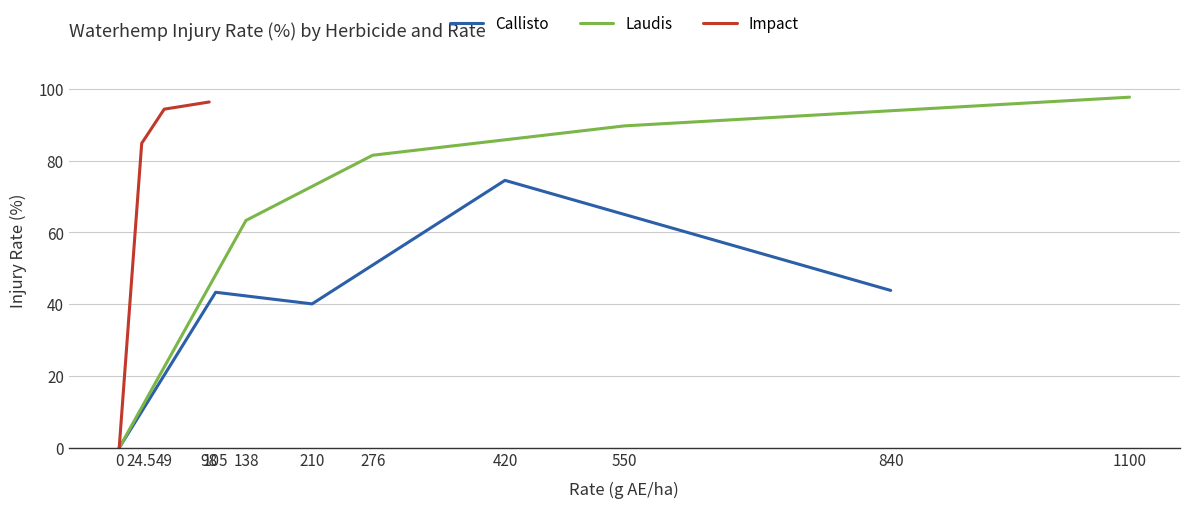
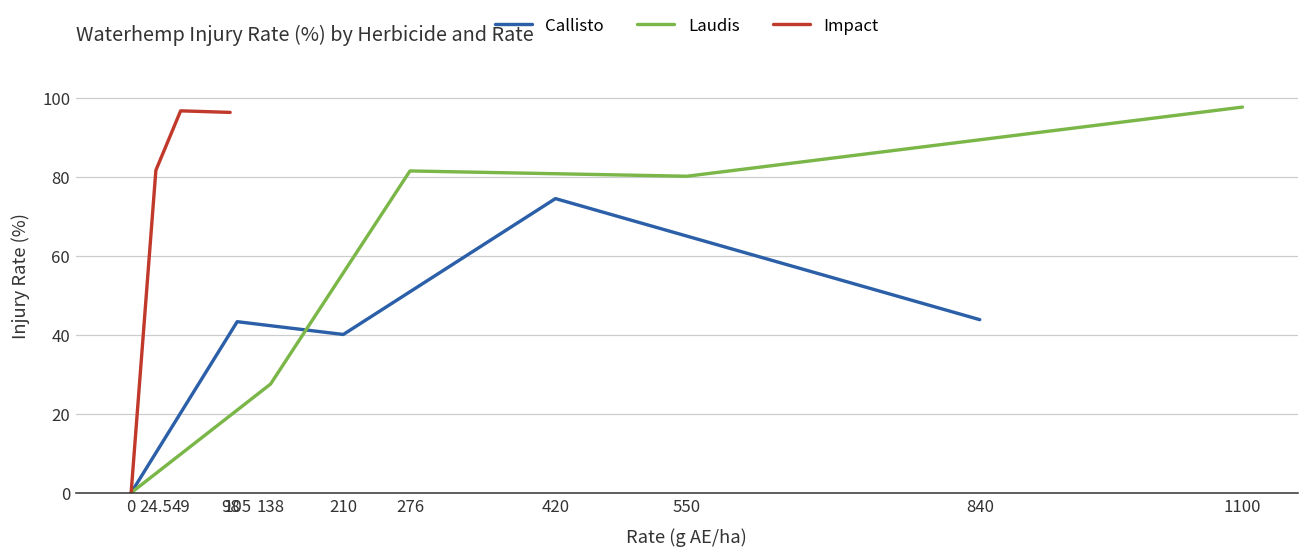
  {
    "Callisto": {
      "210": 40,
      "420": 75,
      "840": 44
    },
    "Laudis": {
-     "138": 63,
+     "138": 28,
      "276": 82,
-     "550": 90,
+     "550": 80,
      "1100": 98
    },
    "Impact": {
-     "24.5": 85,
-     "49": 94
+     "24.5": 82,
+     "49": 97
    }
  }
